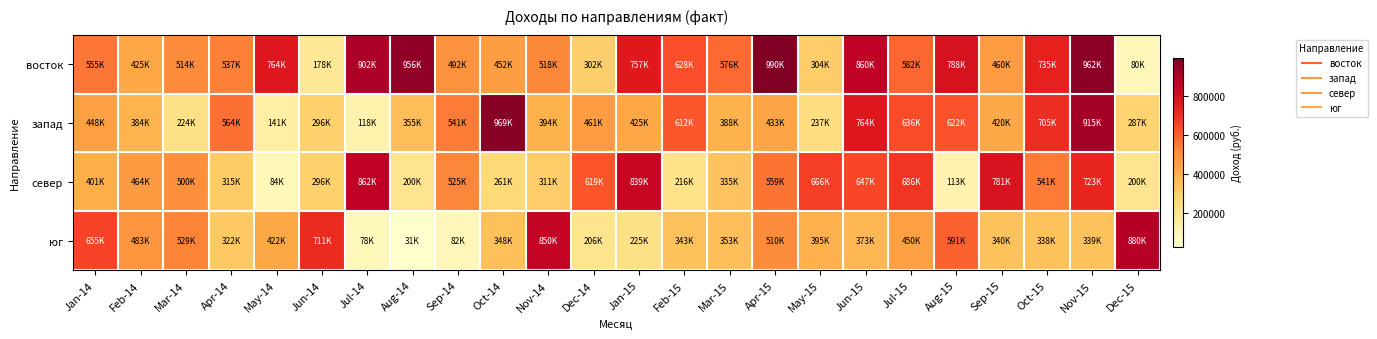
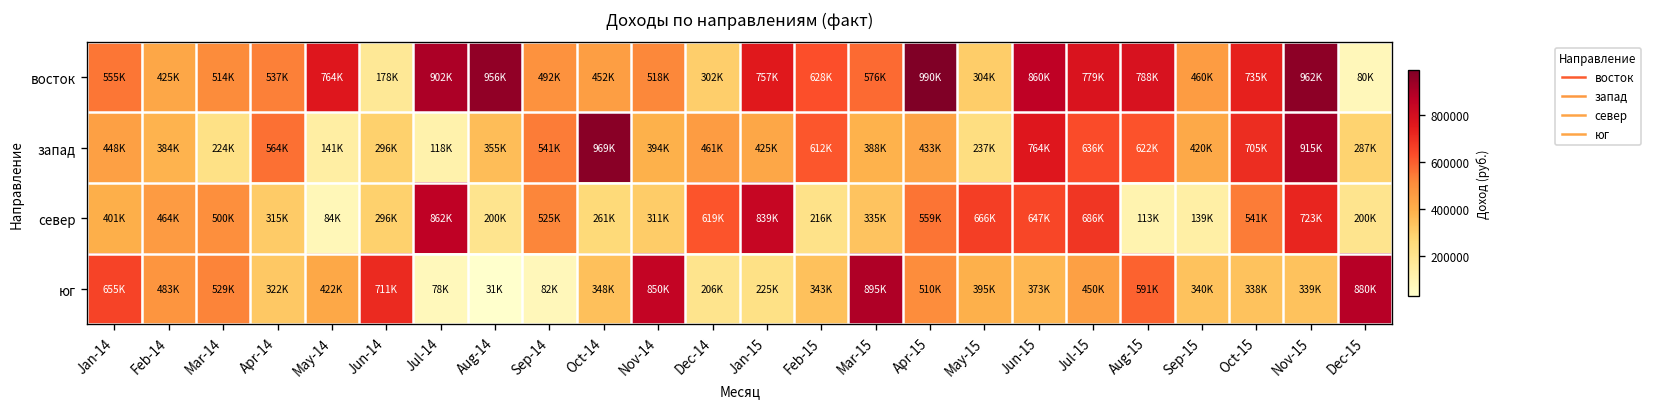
  {
    "восток": {
      "Jan-14": "555K",
      "Feb-14": "425K",
      "Mar-14": "514K",
      "Apr-14": "537K",
      "May-14": "764K",
      "Jun-14": "178K",
      "Jul-14": "902K",
      "Aug-14": "956K",
      "Sep-14": "492K",
      "Oct-14": "452K",
      "Nov-14": "518K",
      "Dec-14": "302K",
      "Jan-15": "757K",
      "Feb-15": "628K",
      "Mar-15": "576K",
      "Apr-15": "990K",
      "May-15": "304K",
      "Jun-15": "860K",
-     "Jul-15": "582K",
+     "Jul-15": "779K",
      "Aug-15": "788K",
      "Sep-15": "460K",
      "Oct-15": "735K",
      "Nov-15": "962K",
      "Dec-15": "80K"
    },
    "запад": {
      "Jan-14": "448K",
      "Feb-14": "384K",
      "Mar-14": "224K",
      "Apr-14": "564K",
      "May-14": "141K",
      "Jun-14": "296K",
      "Jul-14": "118K",
      "Aug-14": "355K",
      "Sep-14": "541K",
      "Oct-14": "969K",
      "Nov-14": "394K",
      "Dec-14": "461K",
      "Jan-15": "425K",
      "Feb-15": "612K",
      "Mar-15": "388K",
      "Apr-15": "433K",
      "May-15": "237K",
      "Jun-15": "764K",
      "Jul-15": "636K",
      "Aug-15": "622K",
      "Sep-15": "420K",
      "Oct-15": "705K",
      "Nov-15": "915K",
      "Dec-15": "287K"
    },
    "север": {
      "Jan-14": "401K",
      "Feb-14": "464K",
      "Mar-14": "500K",
      "Apr-14": "315K",
      "May-14": "84K",
      "Jun-14": "296K",
      "Jul-14": "862K",
      "Aug-14": "200K",
      "Sep-14": "525K",
      "Oct-14": "261K",
      "Nov-14": "311K",
      "Dec-14": "619K",
      "Jan-15": "839K",
      "Feb-15": "216K",
      "Mar-15": "335K",
      "Apr-15": "559K",
      "May-15": "666K",
      "Jun-15": "647K",
      "Jul-15": "686K",
      "Aug-15": "113K",
-     "Sep-15": "781K",
+     "Sep-15": "139K",
      "Oct-15": "541K",
      "Nov-15": "723K",
      "Dec-15": "200K"
    },
    "юг": {
      "Jan-14": "655K",
      "Feb-14": "483K",
      "Mar-14": "529K",
      "Apr-14": "322K",
      "May-14": "422K",
      "Jun-14": "711K",
      "Jul-14": "78K",
      "Aug-14": "31K",
      "Sep-14": "82K",
      "Oct-14": "348K",
      "Nov-14": "850K",
      "Dec-14": "206K",
      "Jan-15": "225K",
      "Feb-15": "343K",
-     "Mar-15": "353K",
+     "Mar-15": "895K",
      "Apr-15": "510K",
      "May-15": "395K",
      "Jun-15": "373K",
      "Jul-15": "450K",
      "Aug-15": "591K",
      "Sep-15": "340K",
      "Oct-15": "338K",
      "Nov-15": "339K",
      "Dec-15": "880K"
    }
  }
